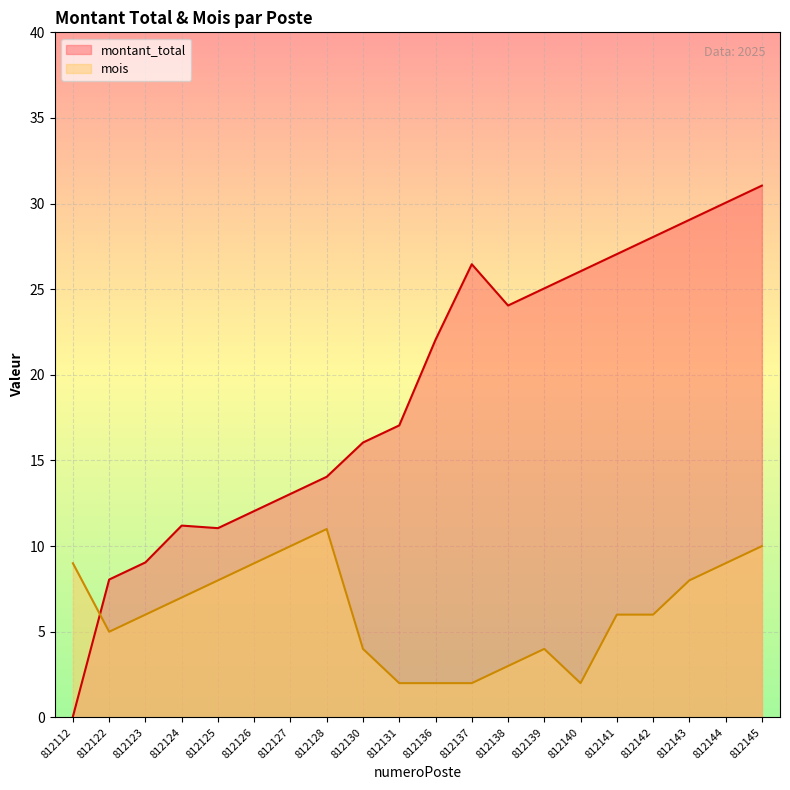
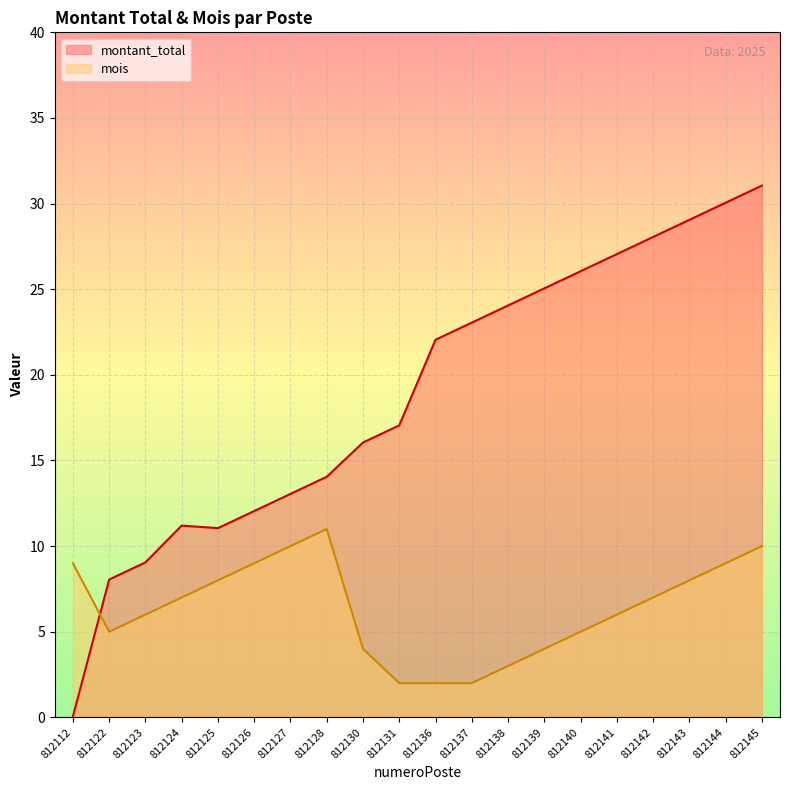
  {
    "montant_total": {
      "812112": 0.1,
      "812122": 8.1,
      "812123": 9.1,
      "812124": 11.2,
      "812125": 11.1,
      "812126": 12.1,
      "812127": 13.1,
      "812128": 14.1,
      "812130": 16.1,
      "812131": 17.1,
      "812136": 22.1,
-     "812137": 26.5,
+     "812137": 23.1,
      "812138": 24.1,
      "812139": 25.1,
      "812140": 26.1,
      "812141": 27.1,
      "812142": 28.1,
      "812143": 29.1,
      "812144": 30.1,
      "812145": 31.1
    },
    "mois": {
      "812112": 9,
      "812122": 5,
      "812123": 6,
      "812124": 7,
      "812125": 8,
      "812126": 9,
      "812127": 10,
      "812128": 11,
      "812130": 4,
      "812131": 2,
      "812136": 2,
      "812137": 2,
      "812138": 3,
      "812139": 4,
-     "812140": 2,
+     "812140": 5,
      "812141": 6,
-     "812142": 6,
+     "812142": 7,
      "812143": 8,
      "812144": 9,
      "812145": 10
    }
  }
